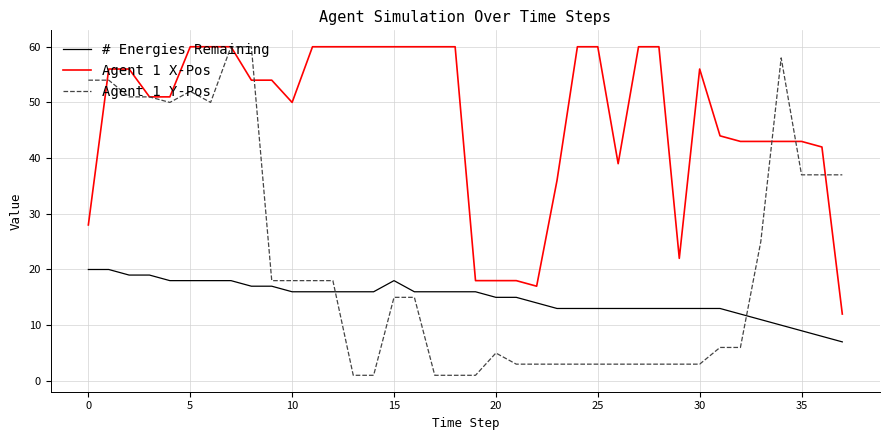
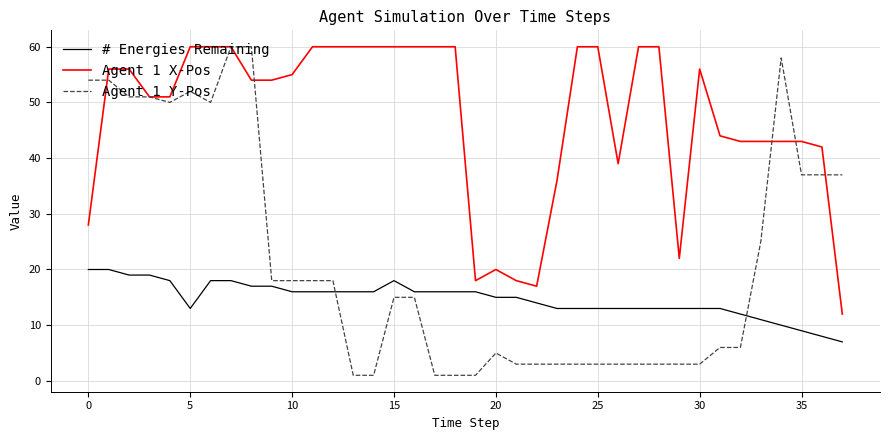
  {
    "# Energies Remaining": {
      "0": 20,
-     "5": 18,
+     "5": 13,
      "10": 16,
      "15": 18,
      "20": 15,
      "25": 13,
      "30": 13,
      "35": 9
    },
    "Agent 1 X-Pos": {
      "0": 28,
      "5": 60,
-     "10": 50,
+     "10": 55,
      "15": 60,
-     "20": 18,
+     "20": 20,
      "25": 60,
      "30": 56,
      "35": 43
    },
    "Agent 1 Y-Pos": {
      "0": 54,
      "5": 52,
      "10": 18,
      "15": 15,
      "20": 5,
      "25": 3,
      "30": 3,
      "35": 37
    }
  }
